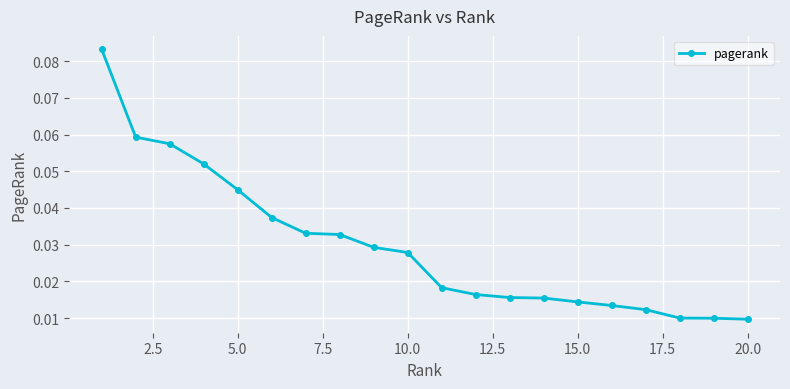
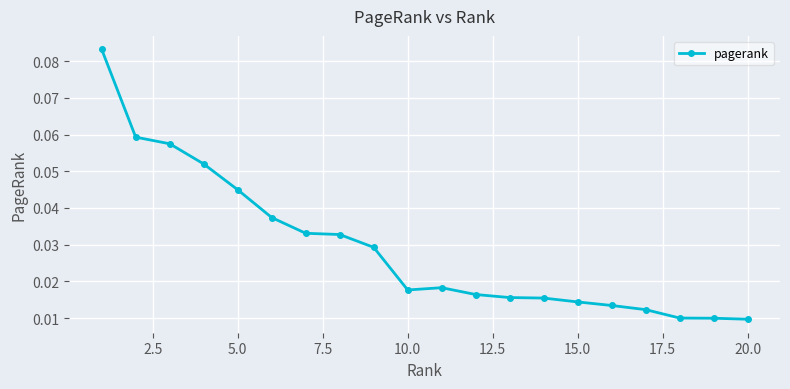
  {
    "5.0": 0.045,
-   "10.0": 0.028,
+   "10.0": 0.018,
    "15.0": 0.014,
    "20.0": 0.010
  }
